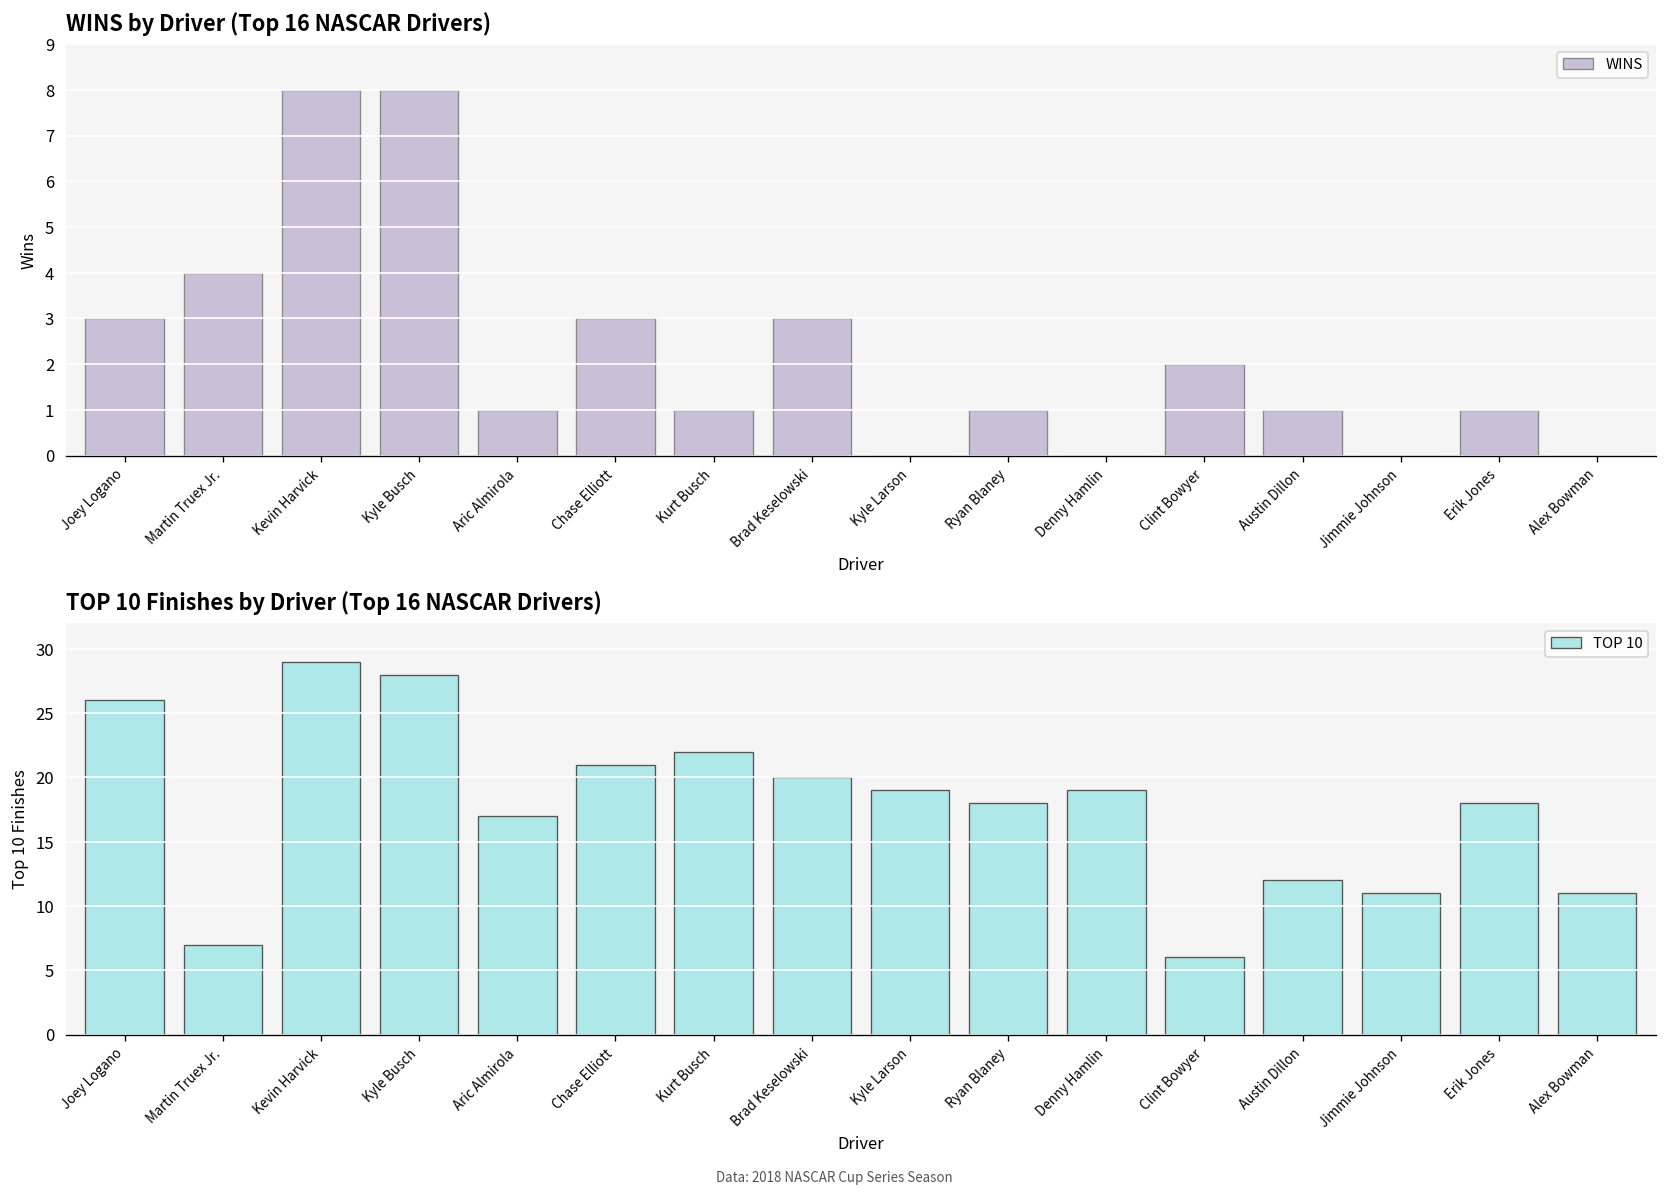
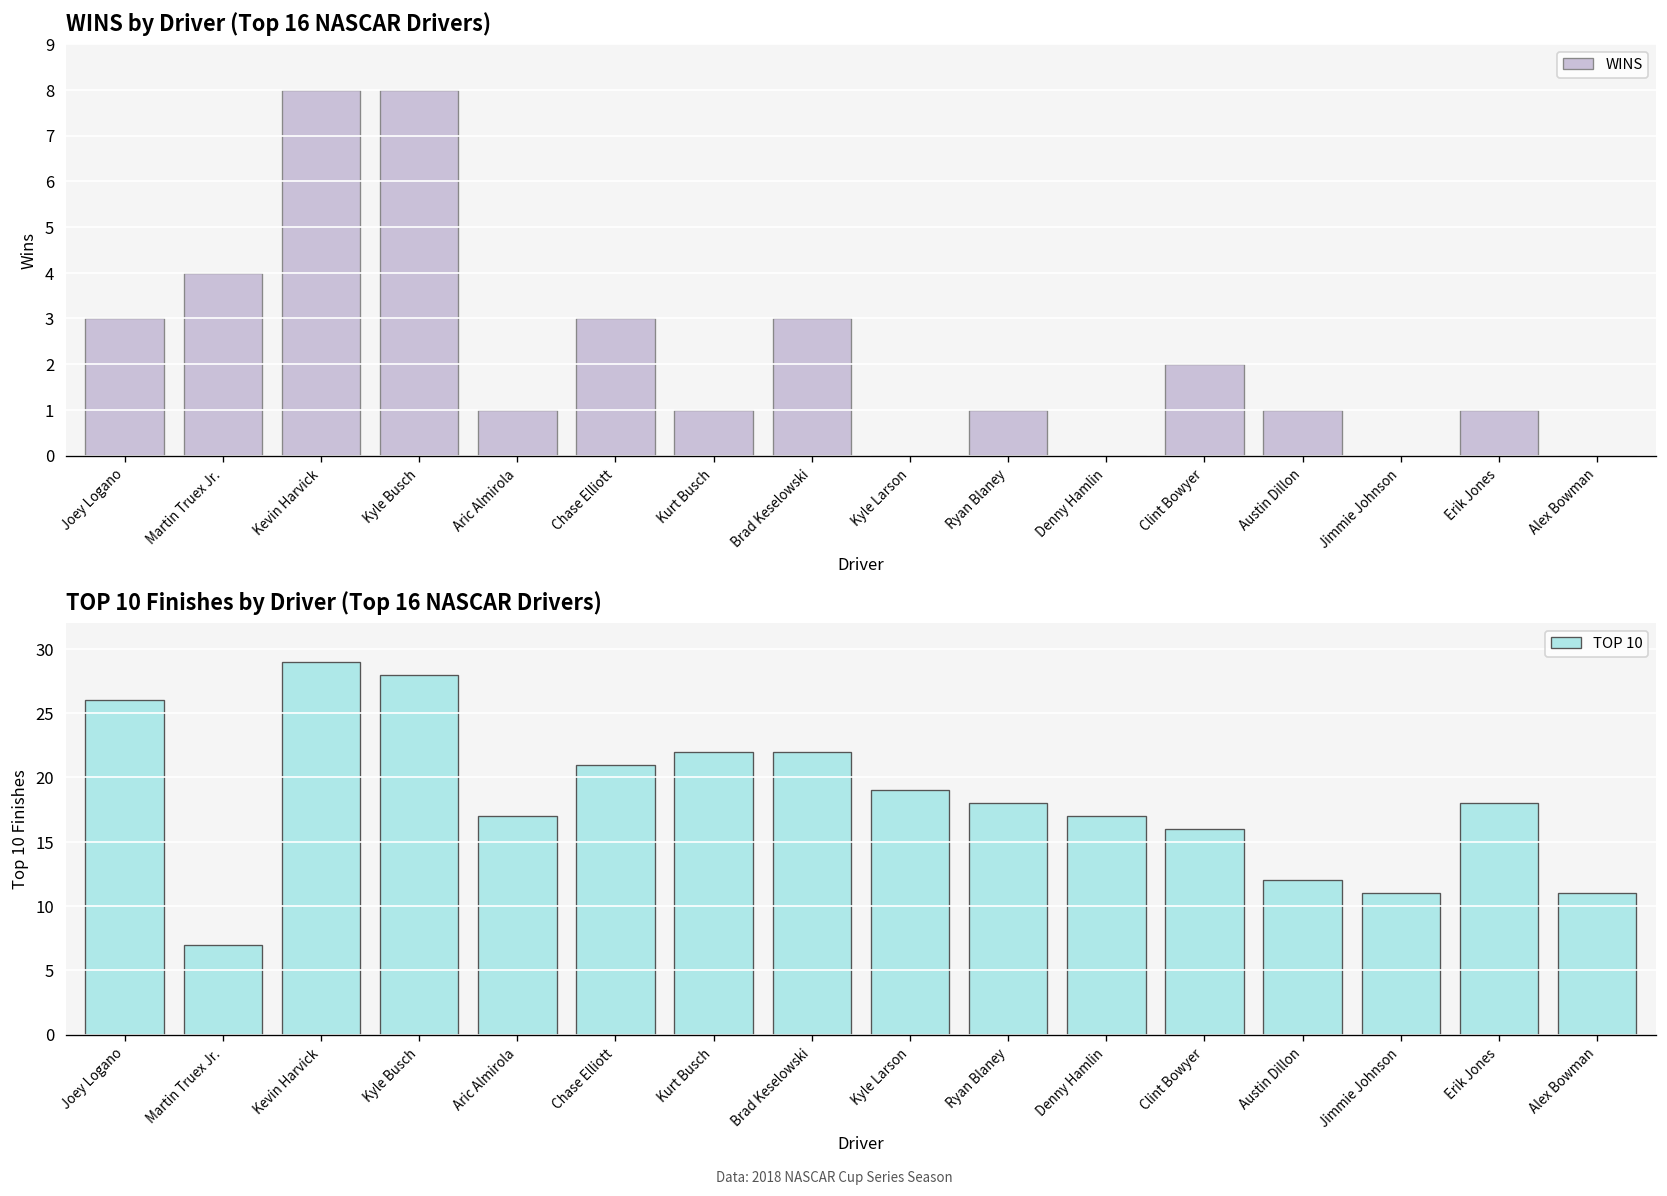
  {
    "WINS by Driver (Top 16 NASCAR Drivers)": {
      "Joey Logano": 3.0,
      "Martin Truex Jr.": 4.0,
      "Kevin Harvick": 8.0,
      "Kyle Busch": 8.0,
      "Aric Almirola": 1.0,
      "Chase Elliott": 3.0,
      "Kurt Busch": 1.0,
      "Brad Keselowski": 3.0,
      "Kyle Larson": 0.0,
      "Ryan Blaney": 1.0,
      "Denny Hamlin": 0.0,
      "Clint Bowyer": 2.0,
      "Austin Dillon": 1.0,
      "Jimmie Johnson": 0.0,
      "Erik Jones": 1.0,
      "Alex Bowman": 0.0
    },
    "TOP 10 Finishes by Driver (Top 16 NASCAR Drivers)": {
      "Joey Logano": 26,
      "Martin Truex Jr.": 7,
      "Kevin Harvick": 29,
      "Kyle Busch": 28,
      "Aric Almirola": 17,
      "Chase Elliott": 21,
      "Kurt Busch": 22,
-     "Brad Keselowski": 20,
+     "Brad Keselowski": 22,
      "Kyle Larson": 19,
      "Ryan Blaney": 18,
-     "Denny Hamlin": 19,
-     "Clint Bowyer": 6,
+     "Denny Hamlin": 17,
+     "Clint Bowyer": 16,
      "Austin Dillon": 12,
      "Jimmie Johnson": 11,
      "Erik Jones": 18,
      "Alex Bowman": 11
    }
  }
